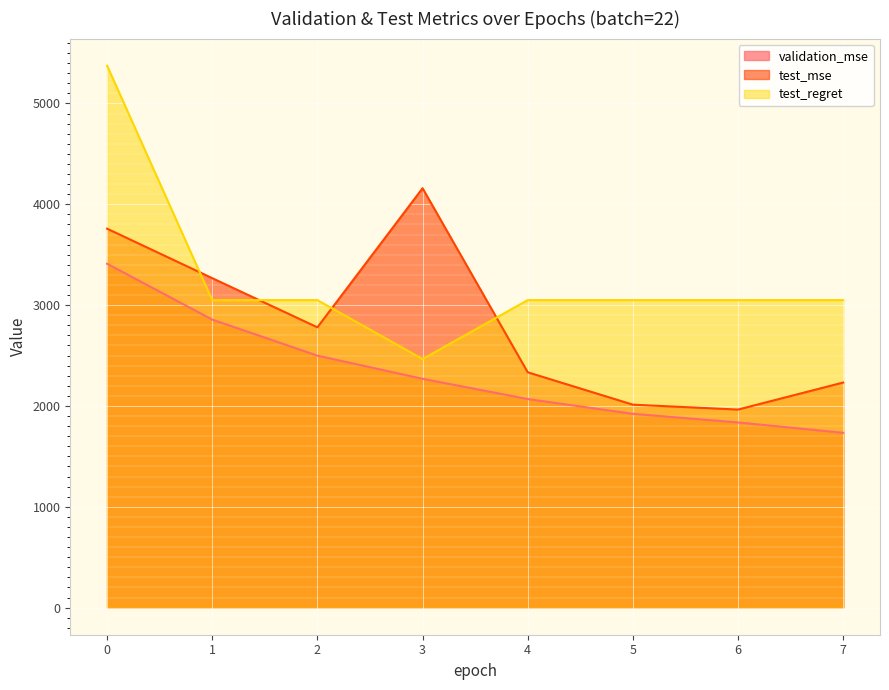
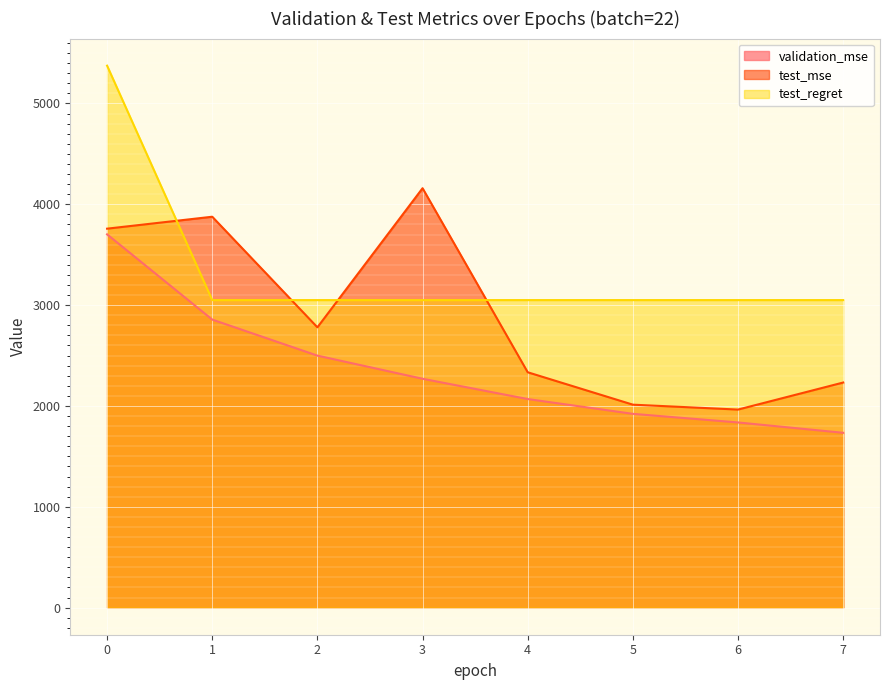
  {
    "validation_mse": {
-     "0": 3410,
+     "0": 3700,
      "1": 2860,
      "2": 2500,
      "3": 2270,
      "4": 2070,
      "5": 1920,
      "6": 1840,
      "7": 1730
    },
    "test_mse": {
      "0": 3760,
-     "1": 3270,
+     "1": 3880,
      "2": 2780,
      "3": 4160,
      "4": 2330,
      "5": 2010,
      "6": 1960,
      "7": 2230
    },
    "test_regret": {
      "0": 5380,
      "1": 3050,
      "2": 3050,
-     "3": 2470,
+     "3": 3050,
      "4": 3050,
      "5": 3050,
      "6": 3050,
      "7": 3050
    }
  }
